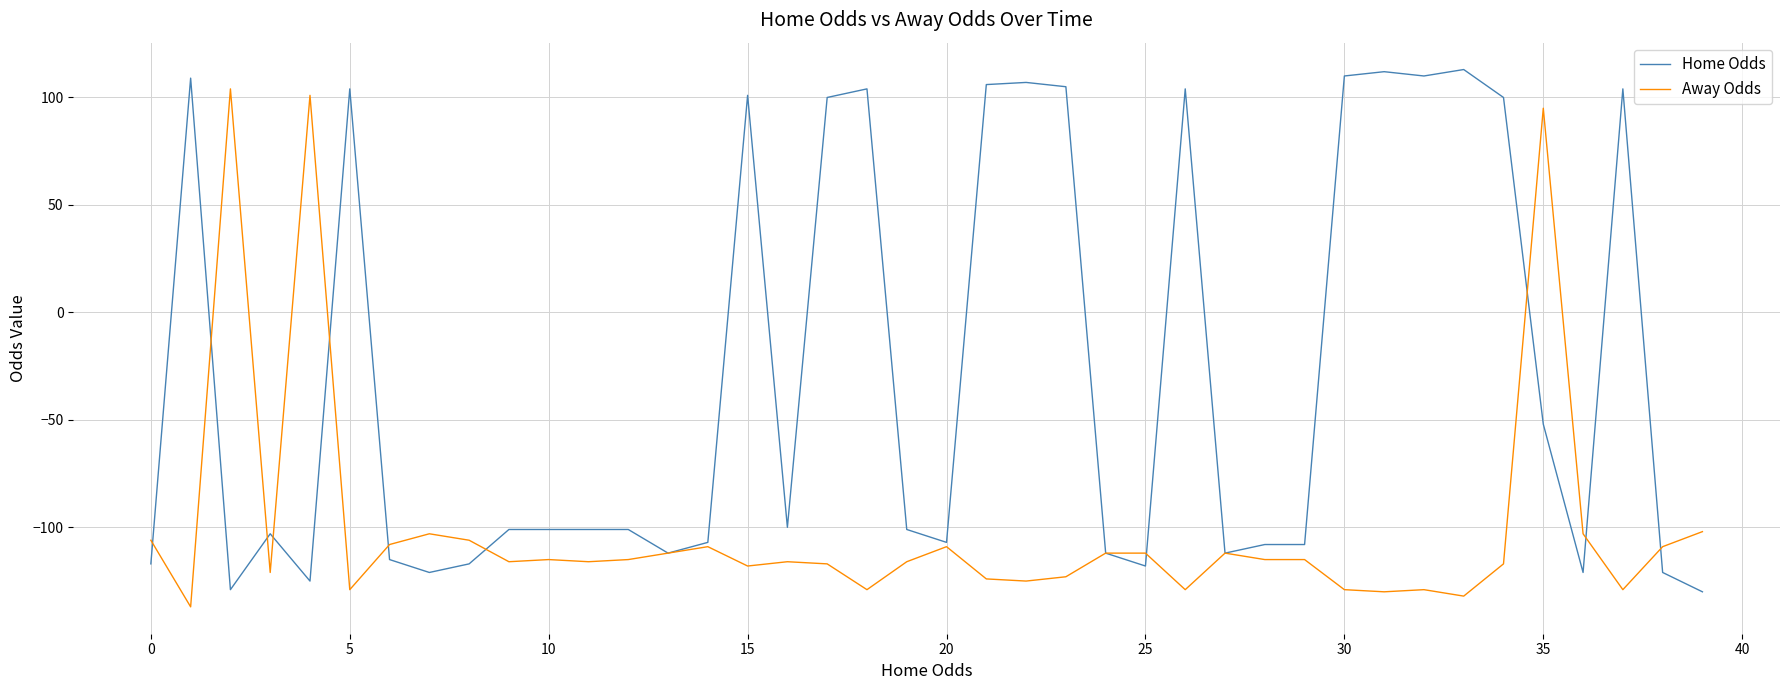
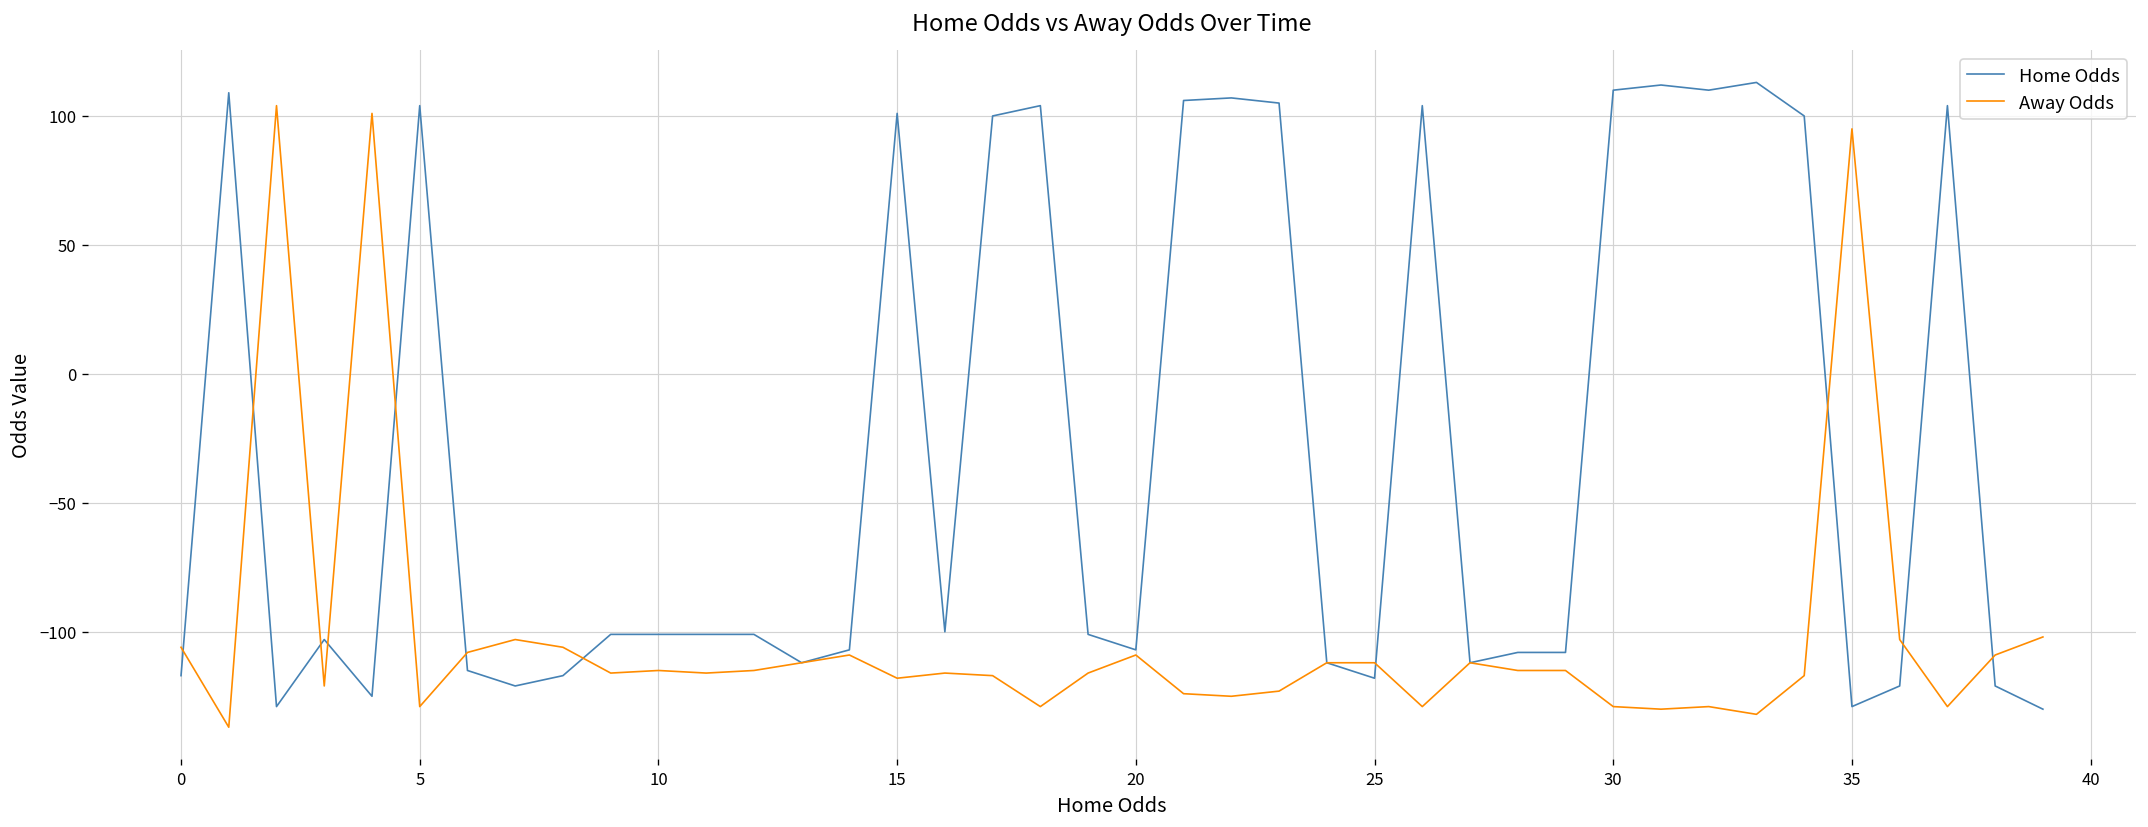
  {
    "Home Odds": {
      "0": -117,
      "5": 104,
      "10": -101,
      "15": 101,
      "20": -107,
      "25": -118,
      "30": 110,
-     "35": -52
+     "35": -129
    },
    "Away Odds": {
      "0": -106,
      "5": -129,
      "10": -115,
      "15": -118,
      "20": -109,
      "25": -112,
      "30": -129,
      "35": 95
    }
  }
